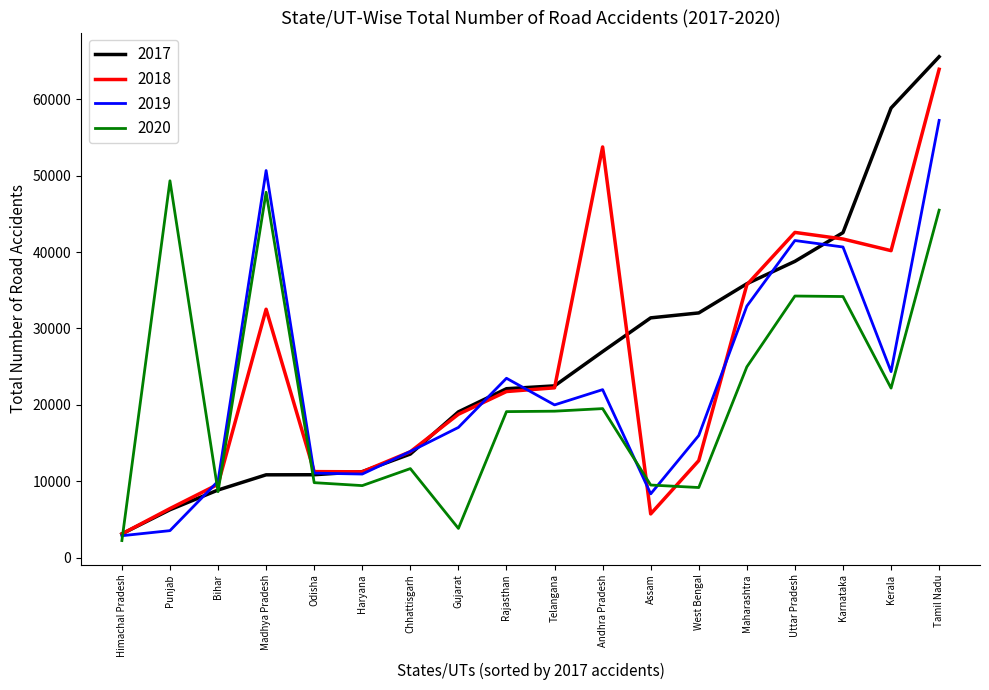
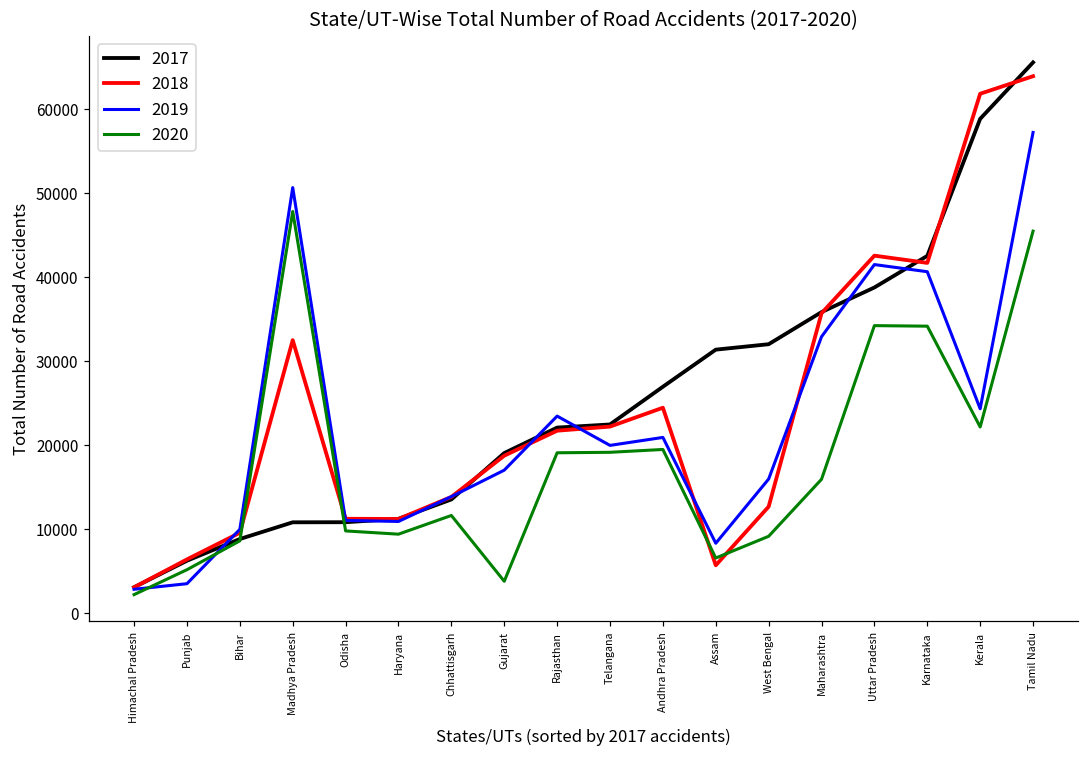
  {
    "2017": {
      "Madhya Pradesh": 11000,
      "Rajasthan": 22000,
      "Andhra Pradesh": 27000,
      "Assam": 31000,
      "West Bengal": 32000,
      "Uttar Pradesh": 39000,
      "Karnataka": 43000,
      "Kerala": 59000,
      "Tamil Nadu": 66000
    },
    "2018": {
      "Bihar": 10000,
      "Madhya Pradesh": 33000,
      "Rajasthan": 22000,
-     "Andhra Pradesh": 54000,
+     "Andhra Pradesh": 24000,
      "Assam": 6000,
      "West Bengal": 13000,
      "Uttar Pradesh": 43000,
      "Karnataka": 42000,
-     "Kerala": 40000,
+     "Kerala": 62000,
      "Tamil Nadu": 64000
    },
    "2019": {
      "Punjab": 4000,
      "Bihar": 10000,
      "Madhya Pradesh": 51000,
      "Gujarat": 17000,
      "Rajasthan": 23000,
      "Telangana": 20000,
-     "Andhra Pradesh": 22000,
+     "Andhra Pradesh": 21000,
      "Assam": 8000,
      "West Bengal": 16000,
      "Maharashtra": 33000,
      "Uttar Pradesh": 42000,
      "Karnataka": 41000,
      "Kerala": 24000,
      "Tamil Nadu": 57000
    },
    "2020": {
      "Himachal Pradesh": 2000,
-     "Punjab": 49000,
+     "Punjab": 5000,
      "Madhya Pradesh": 48000,
      "Odisha": 10000,
      "Haryana": 9000,
      "Chhattisgarh": 12000,
      "Gujarat": 4000,
      "Rajasthan": 19000,
      "Telangana": 19000,
      "Andhra Pradesh": 20000,
-     "Assam": 10000,
+     "Assam": 7000,
      "West Bengal": 9000,
-     "Maharashtra": 25000,
+     "Maharashtra": 16000,
      "Uttar Pradesh": 34000,
      "Karnataka": 34000,
      "Kerala": 22000,
      "Tamil Nadu": 45000
    }
  }
